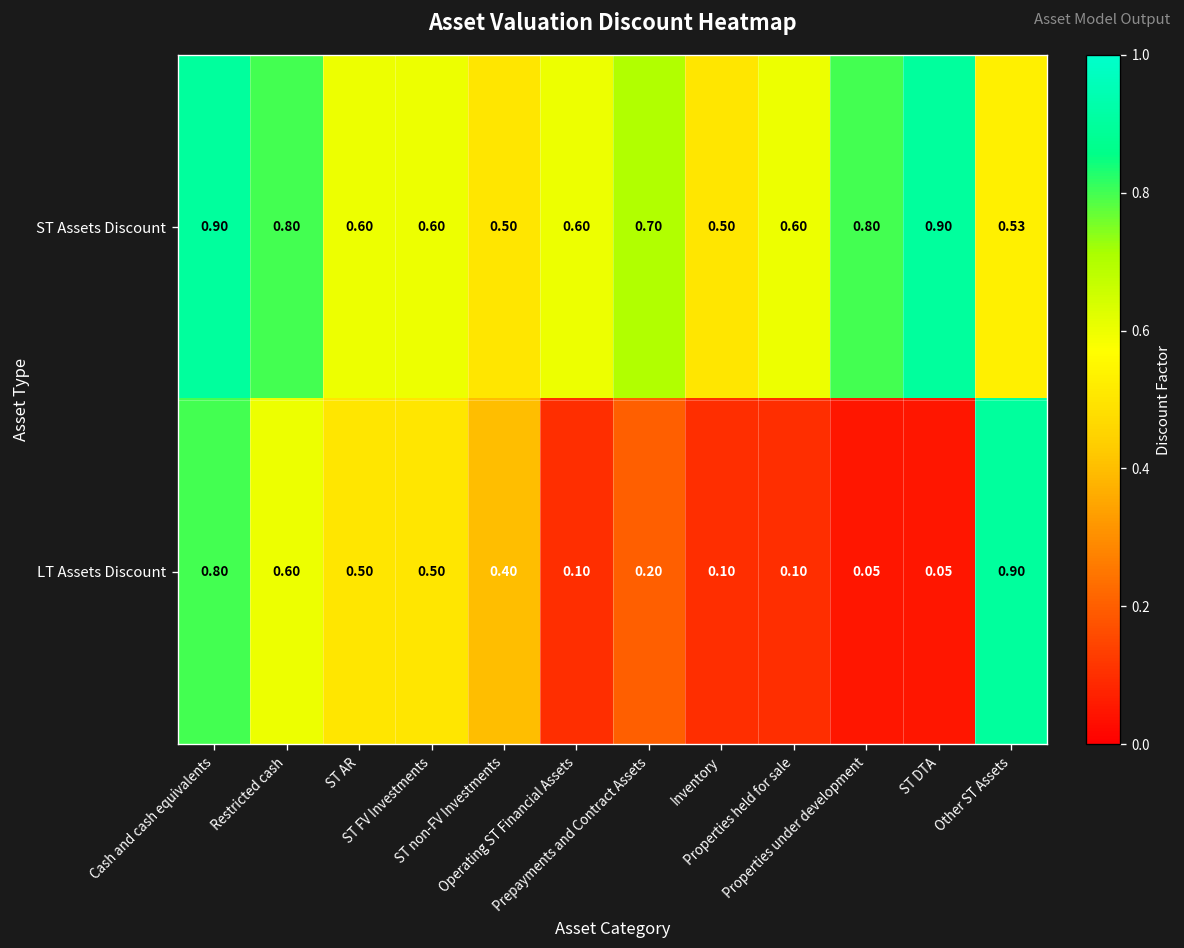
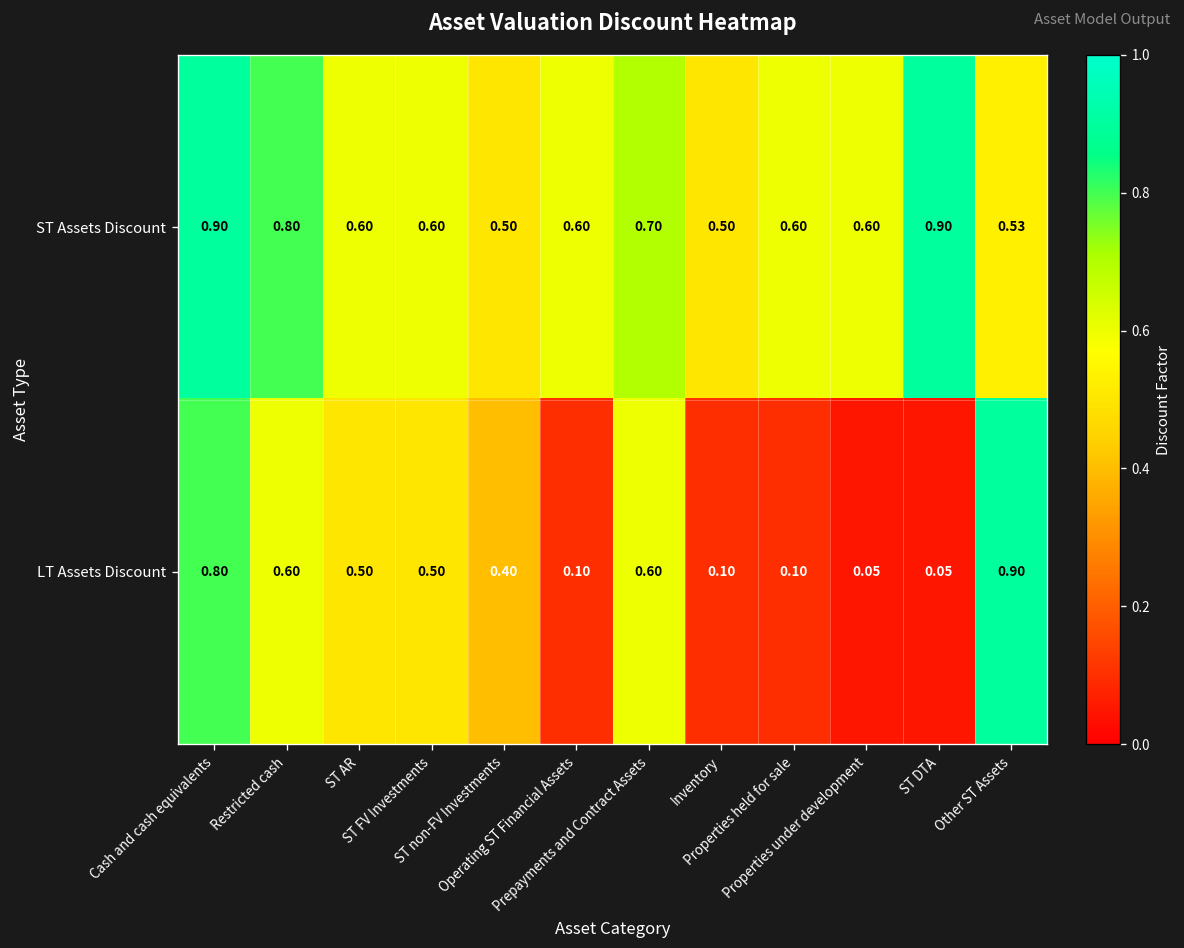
  {
    "ST Assets Discount": {
      "Cash and cash equivalents": 0.90,
      "Restricted cash": 0.80,
      "ST AR": 0.60,
      "ST FV Investments": 0.60,
      "ST non-FV Investments": 0.50,
      "Operating ST Financial Assets": 0.60,
      "Prepayments and Contract Assets": 0.70,
      "Inventory": 0.50,
      "Properties held for sale": 0.60,
-     "Properties under development": 0.80,
+     "Properties under development": 0.60,
      "ST DTA": 0.90,
      "Other ST Assets": 0.53
    },
    "LT Assets Discount": {
      "Cash and cash equivalents": 0.80,
      "Restricted cash": 0.60,
      "ST AR": 0.50,
      "ST FV Investments": 0.50,
      "ST non-FV Investments": 0.40,
      "Operating ST Financial Assets": 0.10,
-     "Prepayments and Contract Assets": 0.20,
+     "Prepayments and Contract Assets": 0.60,
      "Inventory": 0.10,
      "Properties held for sale": 0.10,
      "Properties under development": 0.05,
      "ST DTA": 0.05,
      "Other ST Assets": 0.90
    }
  }
